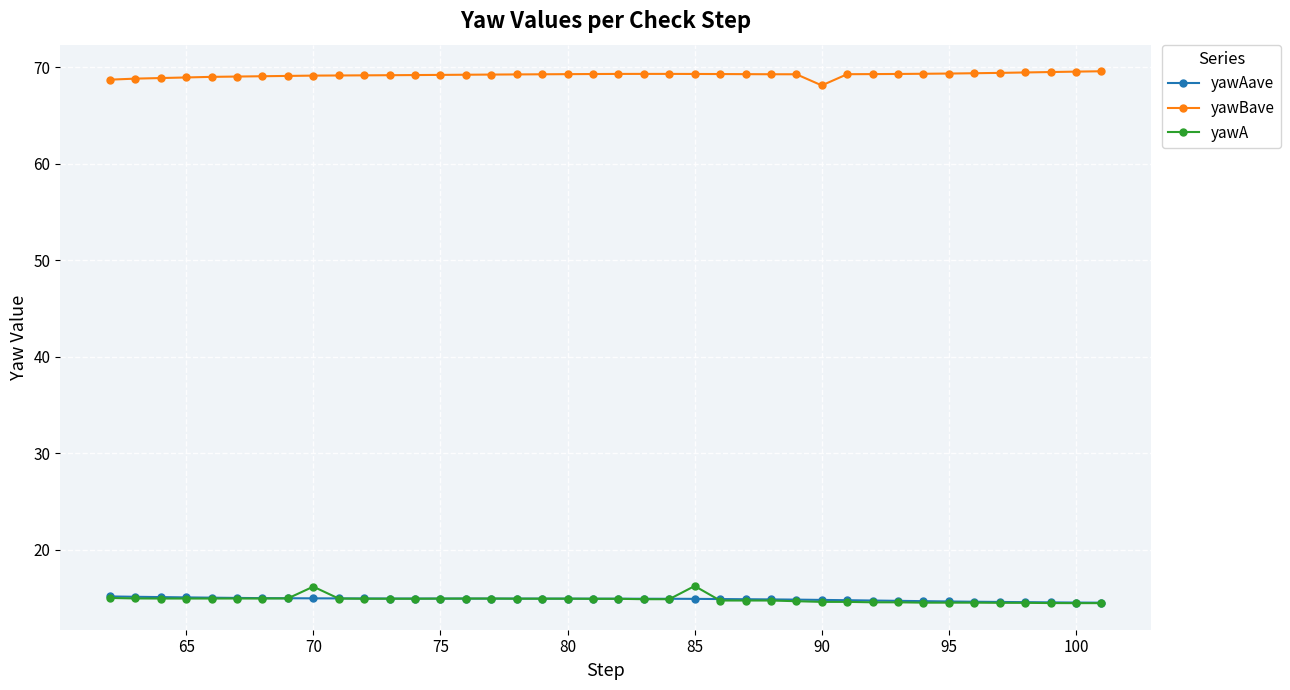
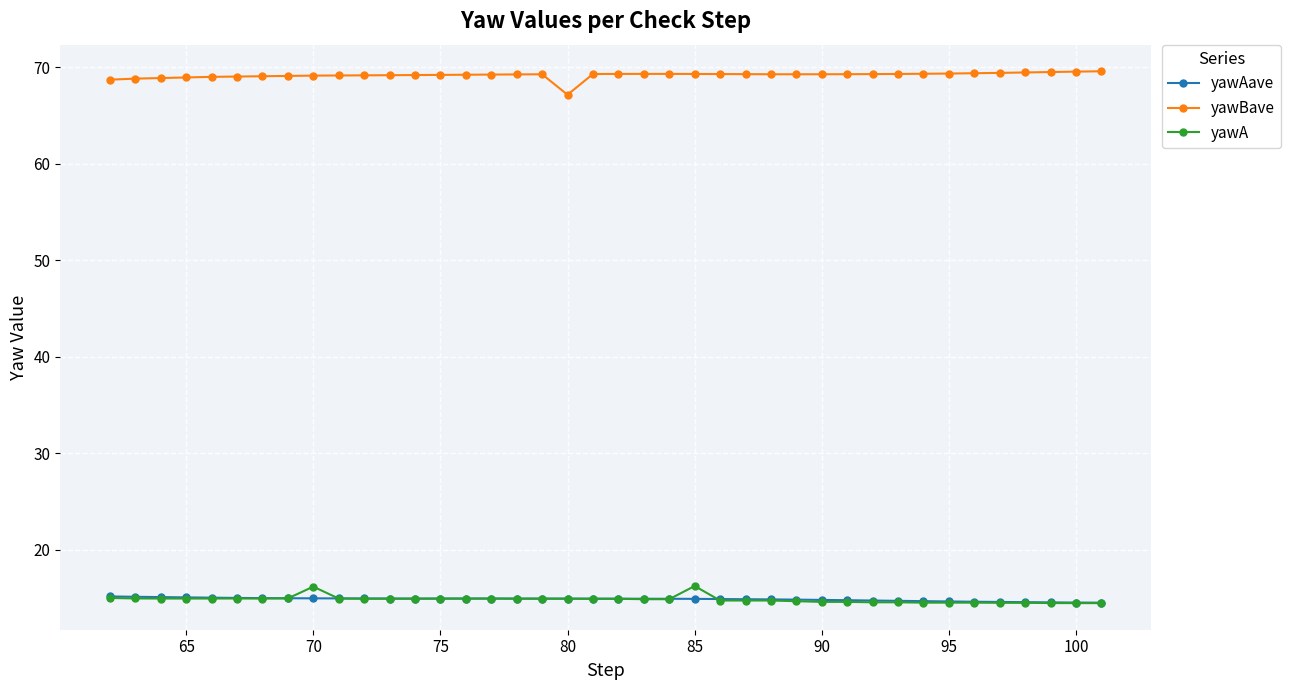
  {
    "yawAave": {
      "70": 15,
      "85": 15
    },
    "yawBave": {
      "65": 69,
      "70": 69,
      "75": 69,
-     "80": 69,
+     "80": 67,
      "85": 69,
-     "90": 68,
+     "90": 69,
      "95": 69,
      "100": 70
    },
    "yawA": {
      "70": 16,
      "85": 16
    }
  }
